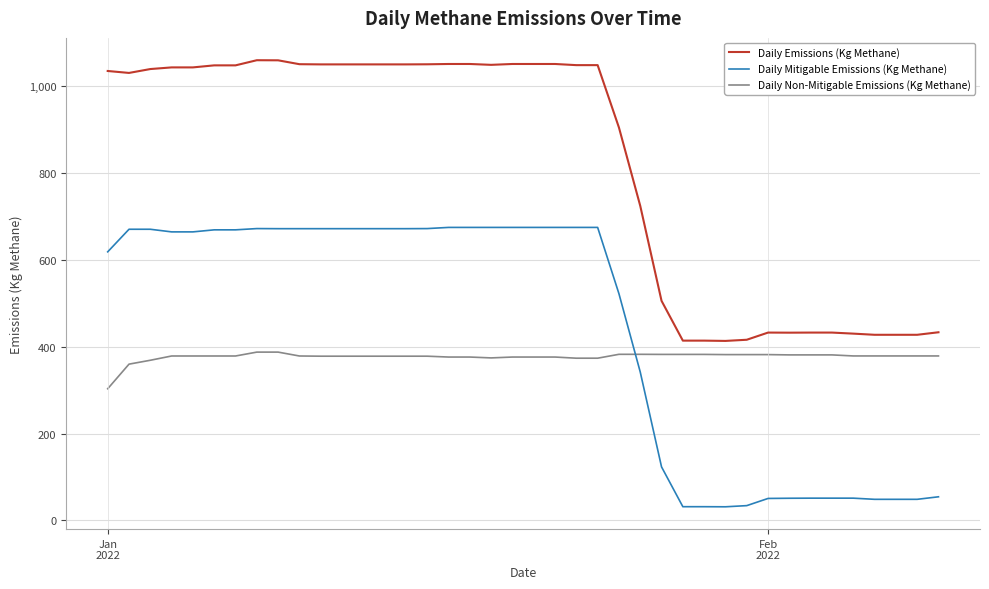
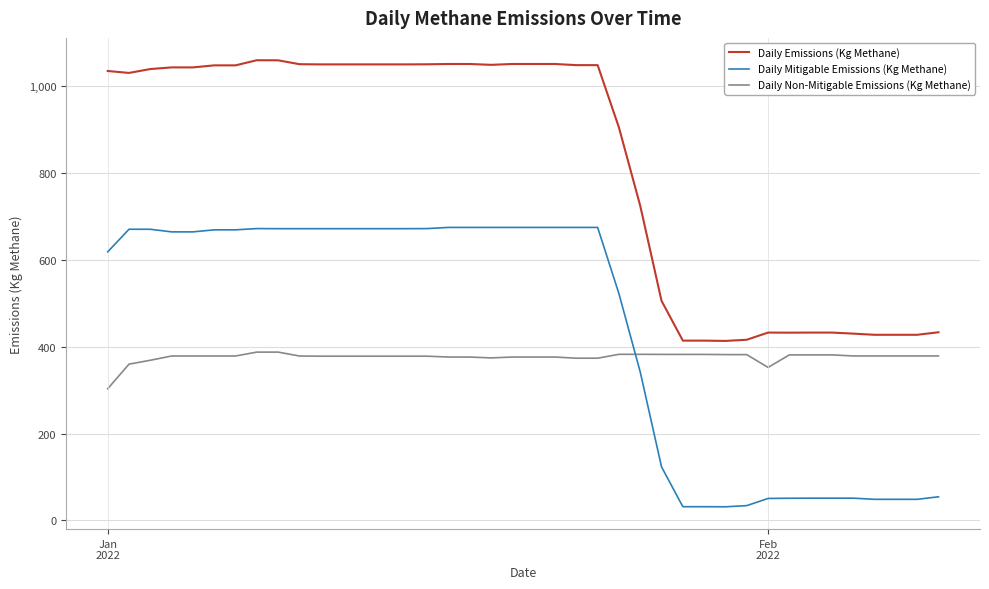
  {
    "Daily Emissions (Kg Methane)": {
      "Jan 2022": "1,040",
      "Feb 2022": "430"
    },
    "Daily Mitigable Emissions (Kg Methane)": {
      "Jan 2022": "620",
      "Feb 2022": "50"
    },
    "Daily Non-Mitigable Emissions (Kg Methane)": {
      "Jan 2022": "300",
-     "Feb 2022": "380"
+     "Feb 2022": "350"
    }
  }
